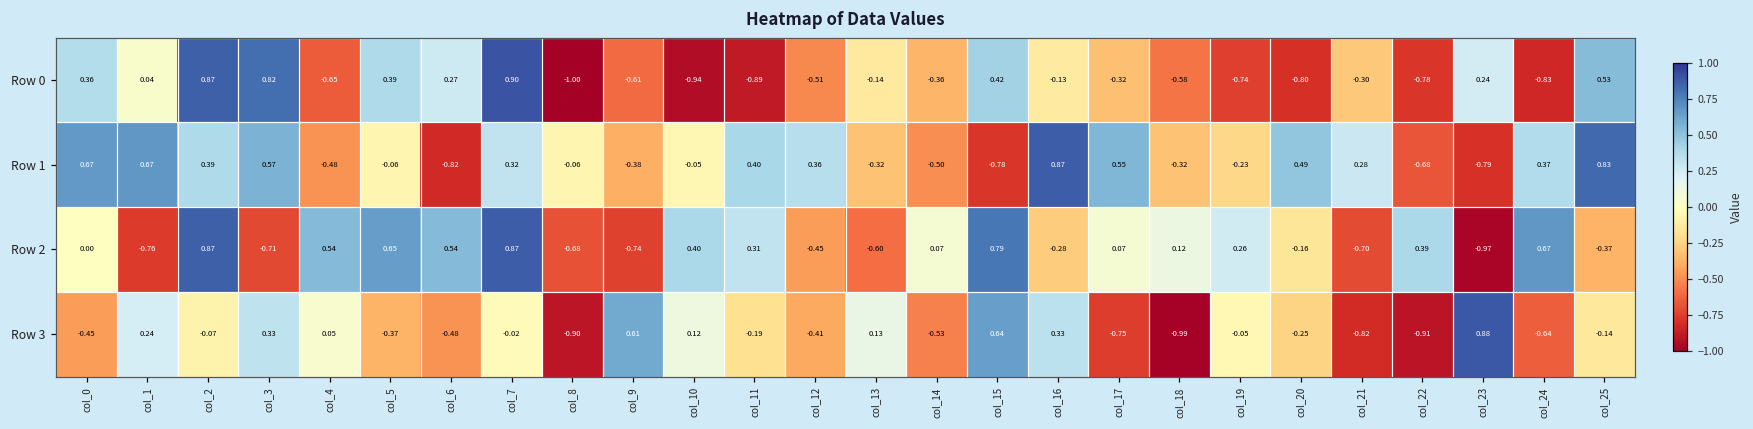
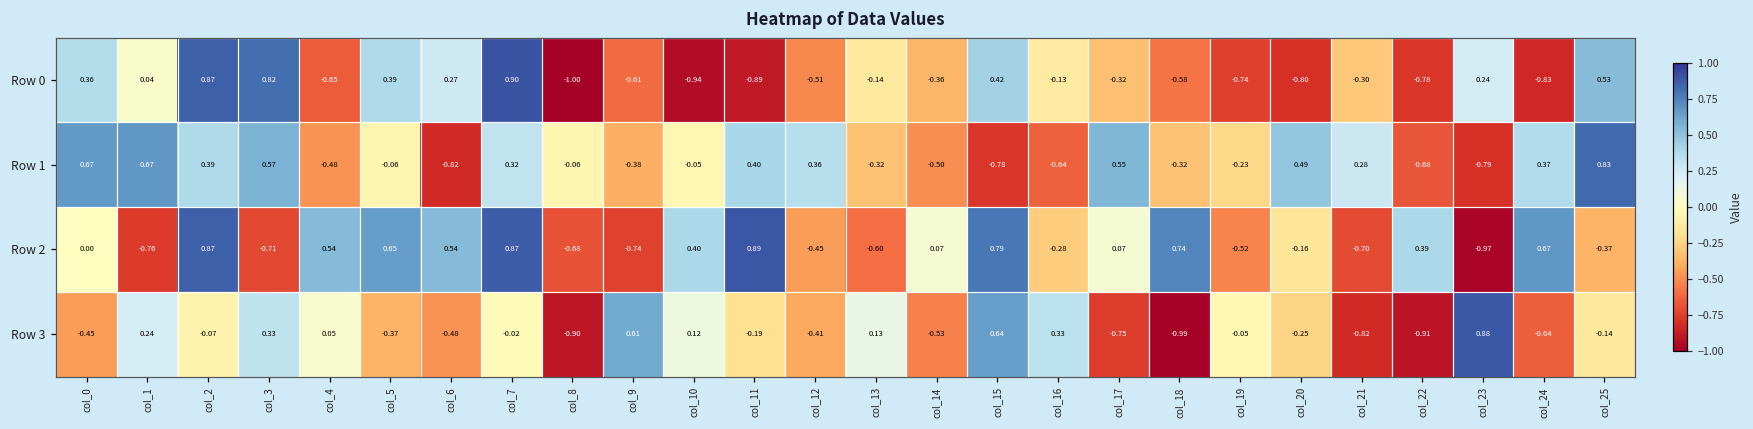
  {
    "Row 0": {
      "col_0": 0.36,
      "col_1": 0.04,
      "col_2": 0.87,
      "col_3": 0.82,
      "col_4": -0.65,
      "col_5": 0.39,
      "col_6": 0.27,
      "col_7": 0.90,
      "col_8": -1.00,
      "col_9": -0.61,
      "col_10": -0.94,
      "col_11": -0.89,
      "col_12": -0.51,
      "col_13": -0.14,
      "col_14": -0.36,
      "col_15": 0.42,
      "col_16": -0.13,
      "col_17": -0.32,
      "col_18": -0.58,
      "col_19": -0.74,
      "col_20": -0.80,
      "col_21": -0.30,
      "col_22": -0.78,
      "col_23": 0.24,
      "col_24": -0.83,
      "col_25": 0.53
    },
    "Row 1": {
      "col_0": 0.67,
      "col_1": 0.67,
      "col_2": 0.39,
      "col_3": 0.57,
      "col_4": -0.48,
      "col_5": -0.06,
      "col_6": -0.82,
      "col_7": 0.32,
      "col_8": -0.06,
      "col_9": -0.38,
      "col_10": -0.05,
      "col_11": 0.40,
      "col_12": 0.36,
      "col_13": -0.32,
      "col_14": -0.50,
      "col_15": -0.78,
-     "col_16": 0.87,
+     "col_16": -0.64,
      "col_17": 0.55,
      "col_18": -0.32,
      "col_19": -0.23,
      "col_20": 0.49,
      "col_21": 0.28,
      "col_22": -0.68,
      "col_23": -0.79,
      "col_24": 0.37,
      "col_25": 0.83
    },
    "Row 2": {
      "col_0": 0.00,
      "col_1": -0.76,
      "col_2": 0.87,
      "col_3": -0.71,
      "col_4": 0.54,
      "col_5": 0.65,
      "col_6": 0.54,
      "col_7": 0.87,
      "col_8": -0.68,
      "col_9": -0.74,
      "col_10": 0.40,
-     "col_11": 0.31,
+     "col_11": 0.89,
      "col_12": -0.45,
      "col_13": -0.60,
      "col_14": 0.07,
      "col_15": 0.79,
      "col_16": -0.28,
      "col_17": 0.07,
-     "col_18": 0.12,
-     "col_19": 0.26,
+     "col_18": 0.74,
+     "col_19": -0.52,
      "col_20": -0.16,
      "col_21": -0.70,
      "col_22": 0.39,
      "col_23": -0.97,
      "col_24": 0.67,
      "col_25": -0.37
    },
    "Row 3": {
      "col_0": -0.45,
      "col_1": 0.24,
      "col_2": -0.07,
      "col_3": 0.33,
      "col_4": 0.05,
      "col_5": -0.37,
      "col_6": -0.48,
      "col_7": -0.02,
      "col_8": -0.90,
      "col_9": 0.61,
      "col_10": 0.12,
      "col_11": -0.19,
      "col_12": -0.41,
      "col_13": 0.13,
      "col_14": -0.53,
      "col_15": 0.64,
      "col_16": 0.33,
      "col_17": -0.75,
      "col_18": -0.99,
      "col_19": -0.05,
      "col_20": -0.25,
      "col_21": -0.82,
      "col_22": -0.91,
      "col_23": 0.88,
      "col_24": -0.64,
      "col_25": -0.14
    }
  }
